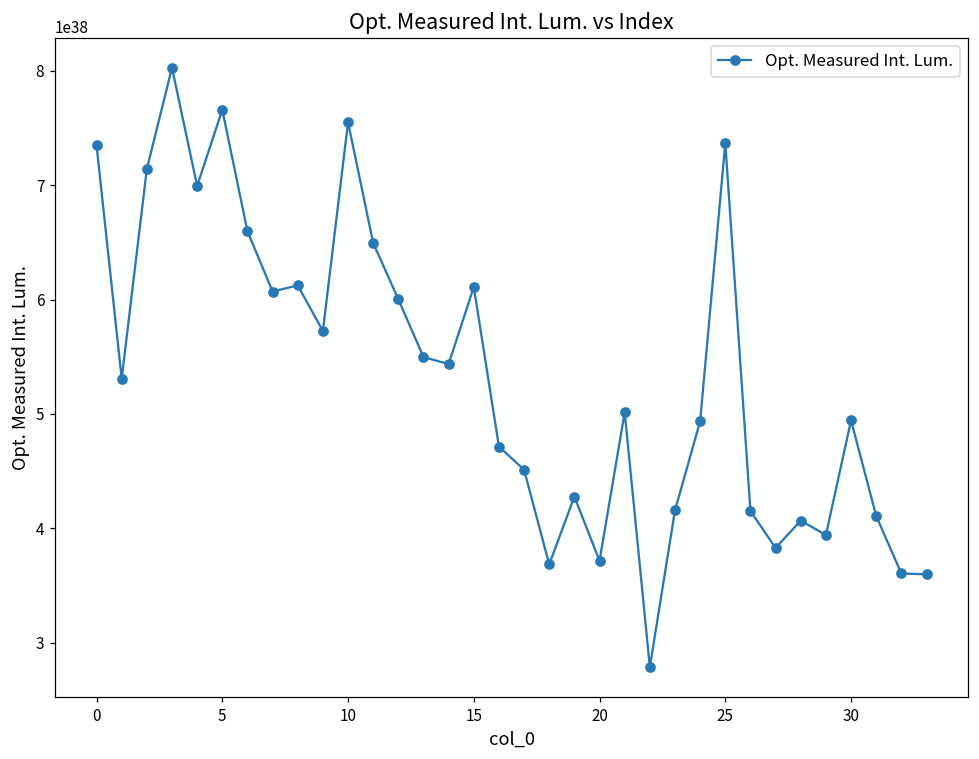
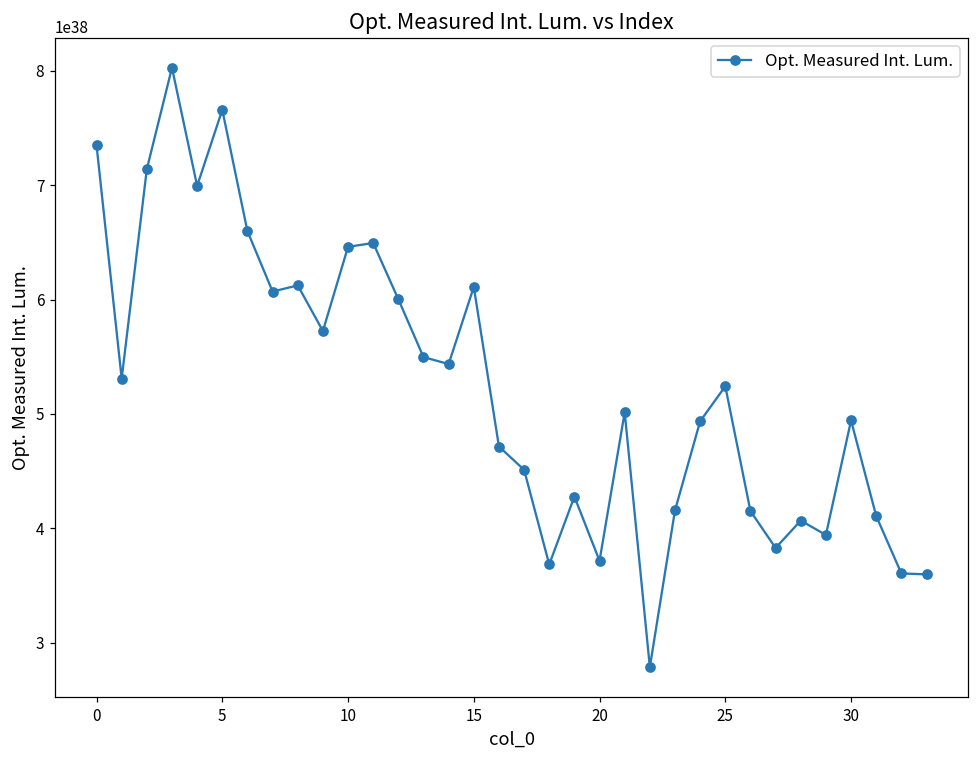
  {
    "0": 735000000000000000000000000000000000000,
    "5": 766000000000000000000000000000000000000,
-   "10": 755000000000000000000000000000000000000,
+   "10": 646000000000000000000000000000000000000,
    "15": 611000000000000000000000000000000000000,
    "20": 372000000000000000000000000000000000000,
-   "25": 737000000000000000000000000000000000000,
+   "25": 524000000000000000000000000000000000000,
    "30": 494000000000000000000000000000000000000
  }
